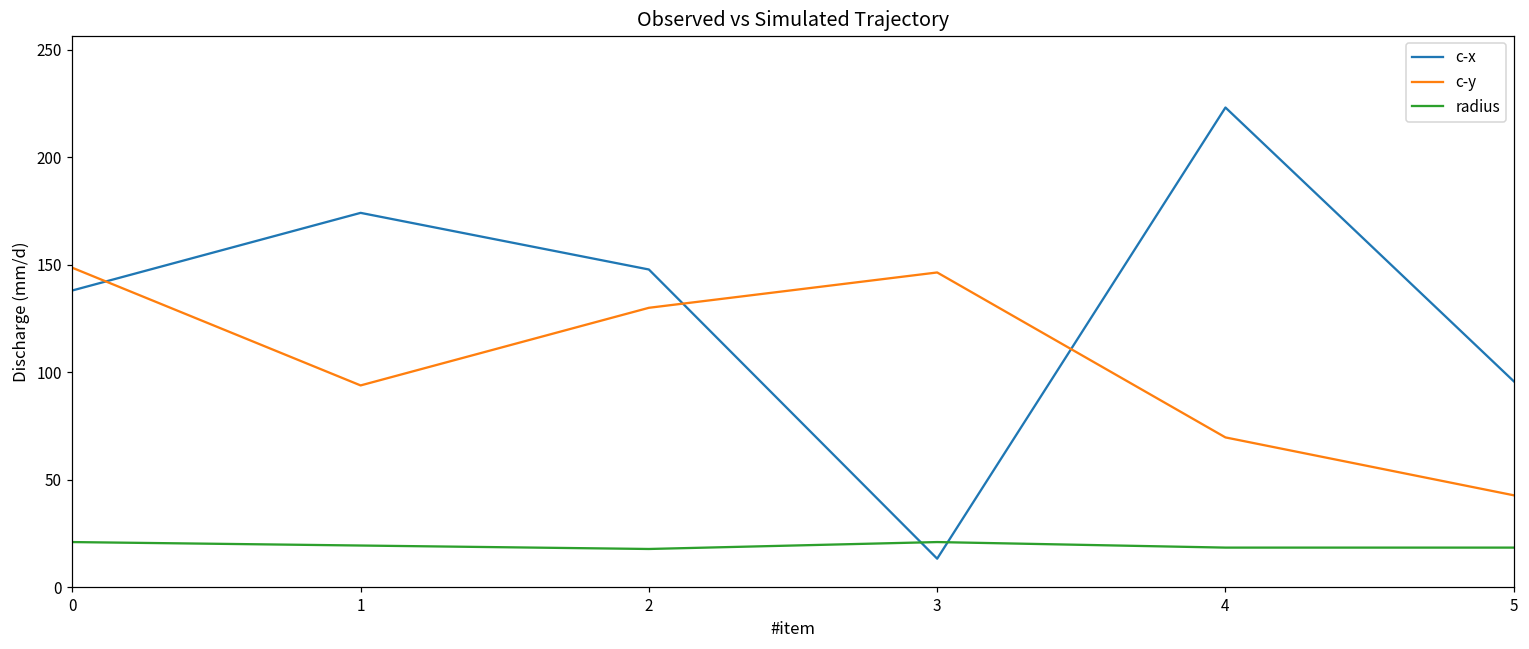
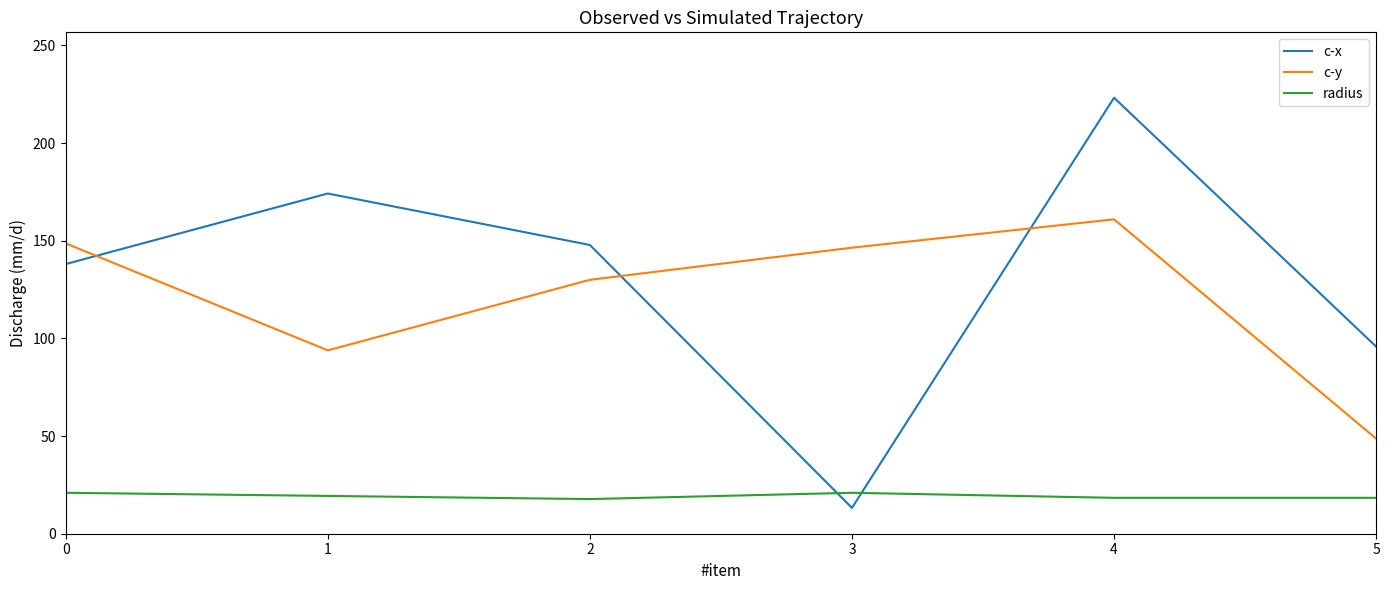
  {
    "c-x": {
      "0": 138,
      "1": 174,
      "2": 148,
      "3": 13,
      "4": 223,
      "5": 96
    },
    "c-y": {
      "0": 149,
      "1": 94,
      "2": 130,
      "3": 146,
-     "4": 70,
-     "5": 43
+     "4": 161,
+     "5": 49
    },
    "radius": {
      "0": 21,
      "1": 19,
      "2": 18,
      "3": 21,
      "4": 18,
      "5": 18
    }
  }
